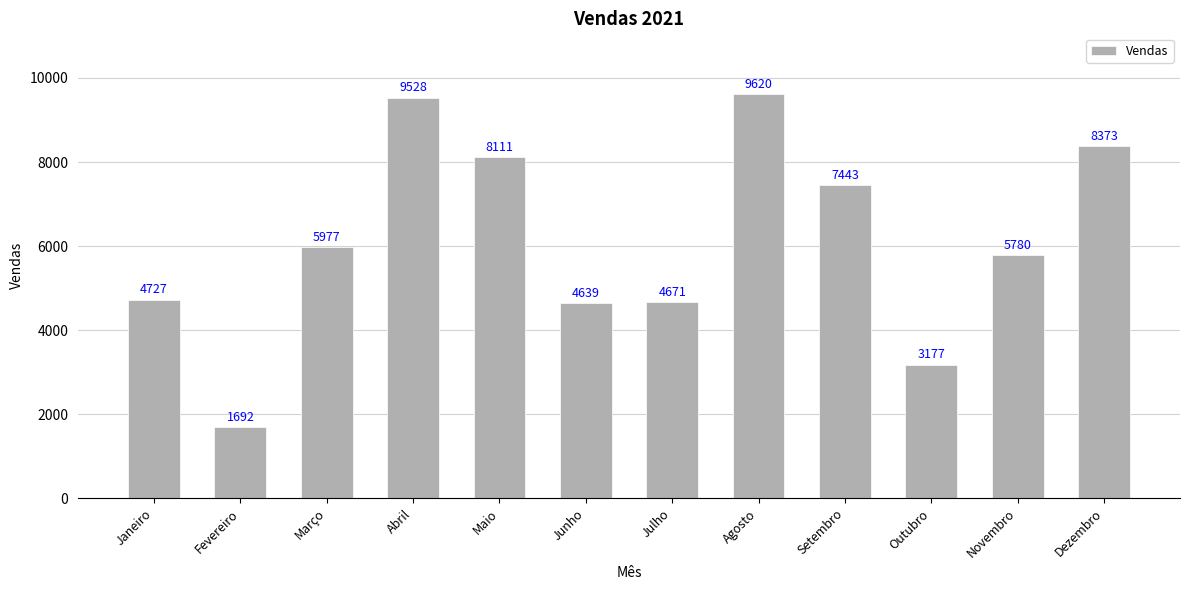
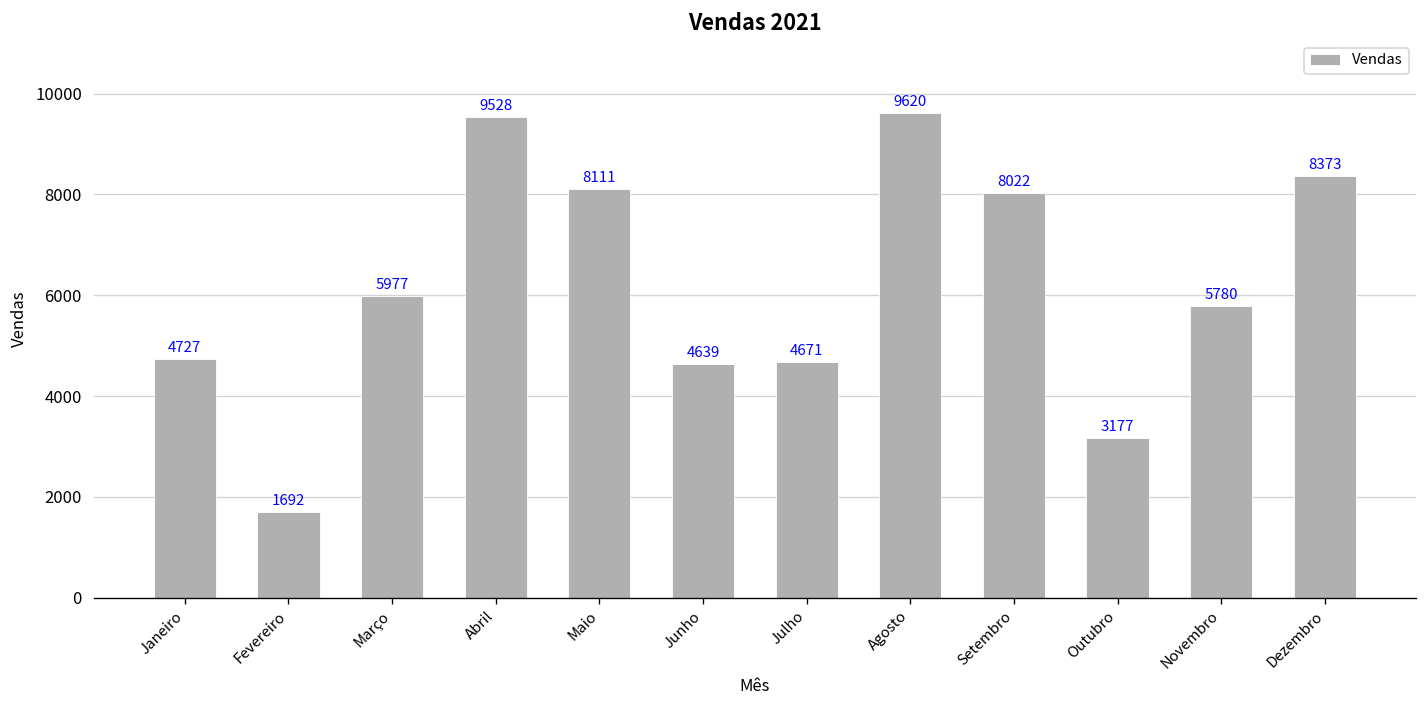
  {
    "Janeiro": 4727,
    "Fevereiro": 1692,
    "Março": 5977,
    "Abril": 9528,
    "Maio": 8111,
    "Junho": 4639,
    "Julho": 4671,
    "Agosto": 9620,
-   "Setembro": 7443,
+   "Setembro": 8022,
    "Outubro": 3177,
    "Novembro": 5780,
    "Dezembro": 8373
  }
